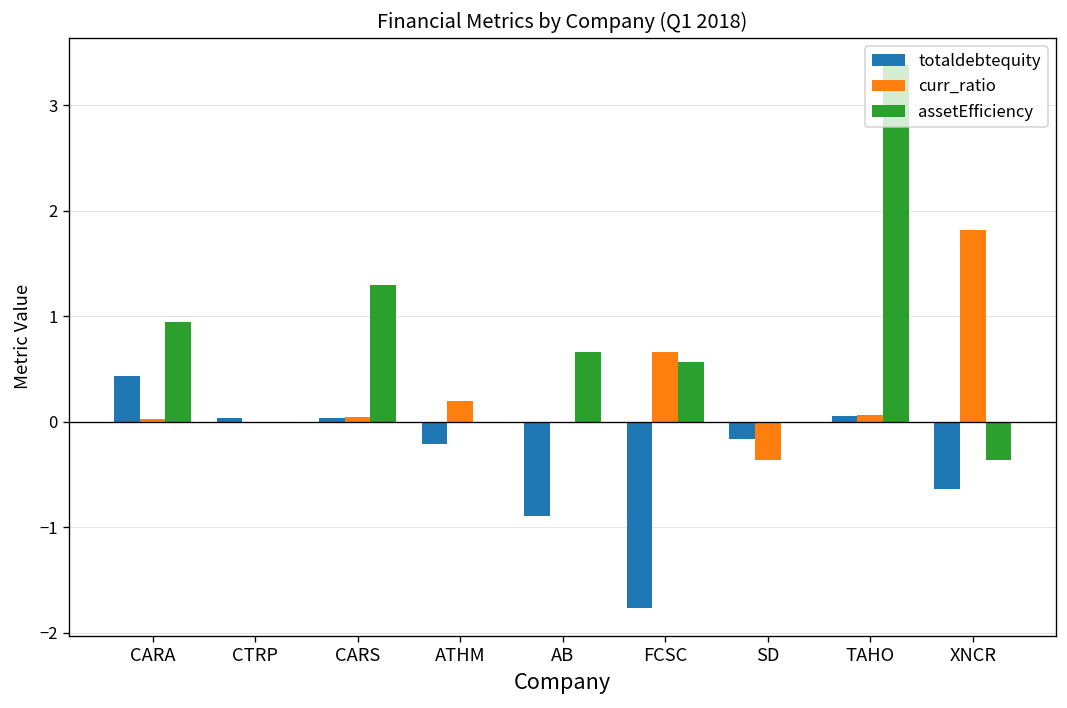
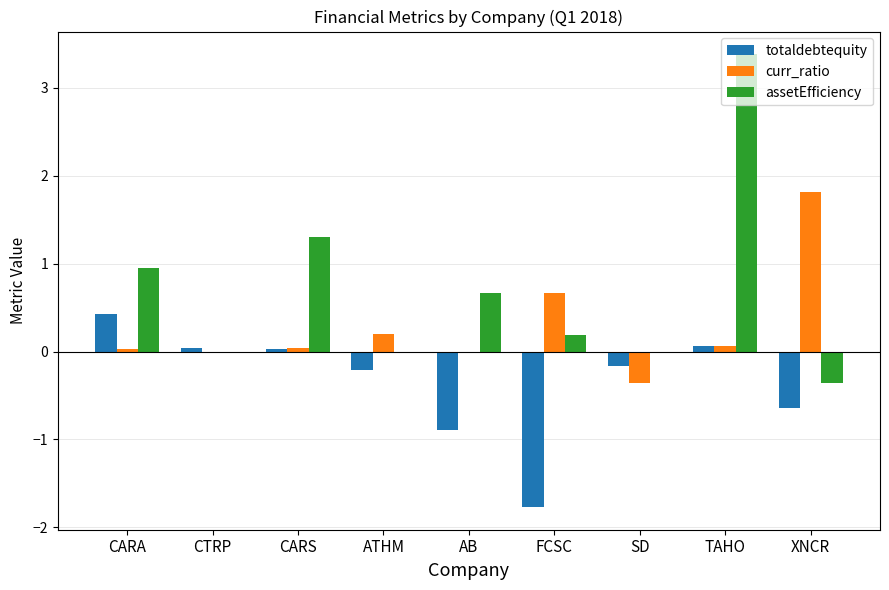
  {
    "totaldebtequity": {
      "CARA": 0.4,
      "CTRP": 0.0,
      "CARS": 0.0,
      "ATHM": -0.2,
      "AB": -0.9,
      "FCSC": -1.8,
      "SD": -0.2,
      "TAHO": 0.1,
      "XNCR": -0.6
    },
    "curr_ratio": {
      "CARS": 0.0,
      "ATHM": 0.2,
      "AB": 0.0,
      "FCSC": 0.7,
      "SD": -0.4,
      "TAHO": 0.1,
      "XNCR": 1.8
    },
    "assetEfficiency": {
      "CARA": 0.9,
      "CTRP": 0.0,
      "CARS": 1.3,
      "ATHM": 0.0,
      "AB": 0.7,
-     "FCSC": 0.6,
+     "FCSC": 0.2,
      "XNCR": -0.4
    }
  }
